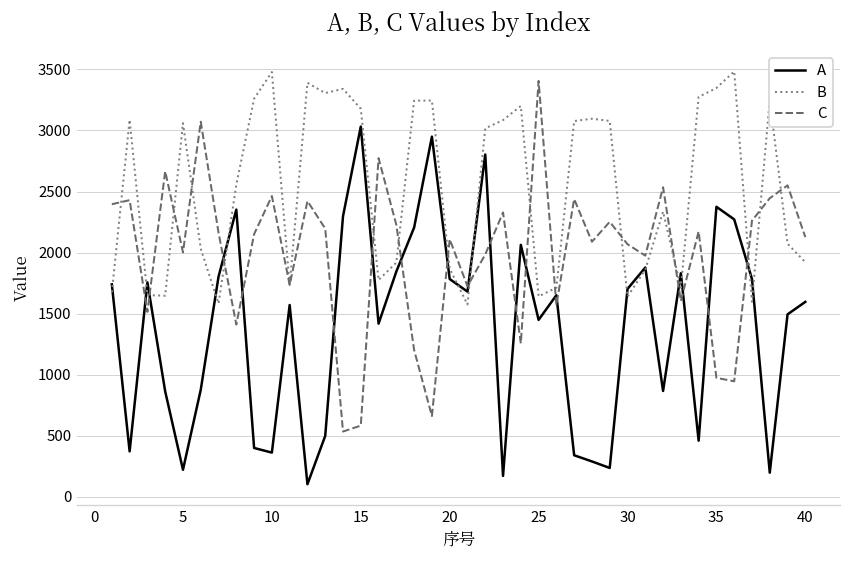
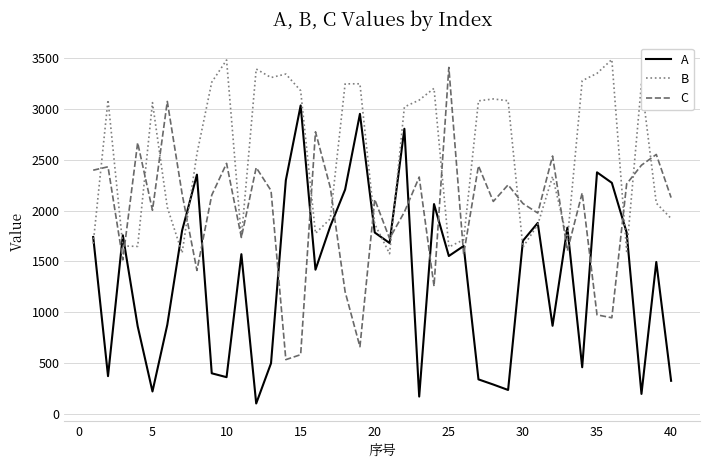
  {
    "A": {
      "5": 220,
      "10": 360,
      "15": 3030,
      "20": 1780,
-     "25": 1450,
+     "25": 1550,
      "30": 1700,
      "35": 2370,
-     "40": 1600
+     "40": 330
    }
  }
